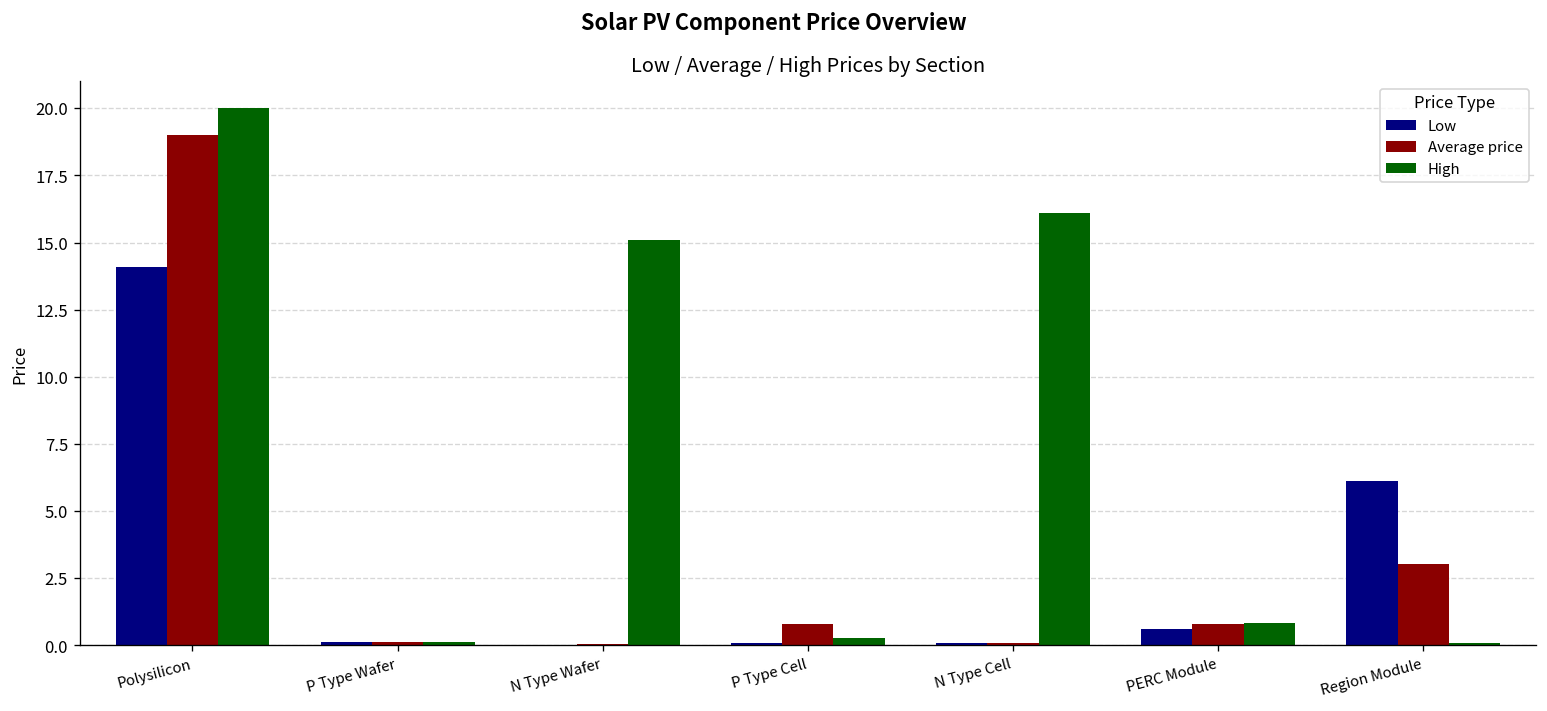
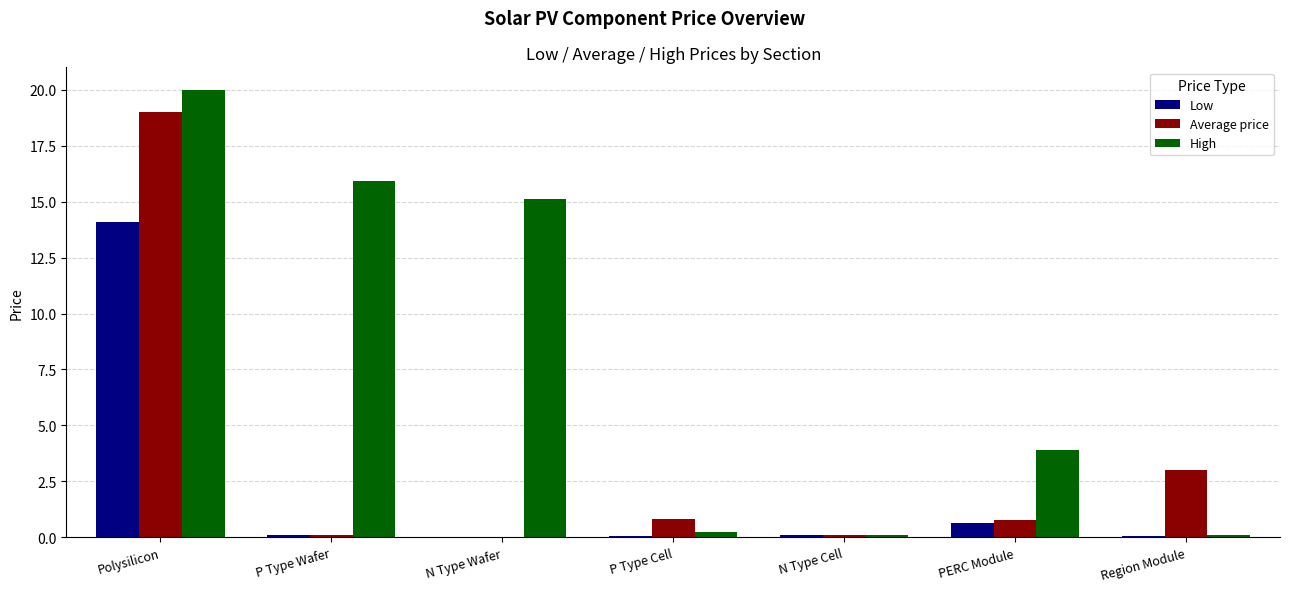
  {
    "Low": {
      "Polysilicon": 14.1,
      "P Type Wafer": 0.1,
      "PERC Module": 0.6,
-     "Region Module": 6.1
+     "Region Module": 0.1
    },
    "Average price": {
      "Polysilicon": 19.0,
      "P Type Wafer": 0.1,
      "P Type Cell": 0.8,
      "PERC Module": 0.8,
      "Region Module": 3.0
    },
    "High": {
      "Polysilicon": 20.0,
-     "P Type Wafer": 0.1,
+     "P Type Wafer": 15.9,
      "N Type Wafer": 15.1,
      "P Type Cell": 0.3,
-     "N Type Cell": 16.1,
-     "PERC Module": 0.9
+     "N Type Cell": 0.1,
+     "PERC Module": 3.9
    }
  }
